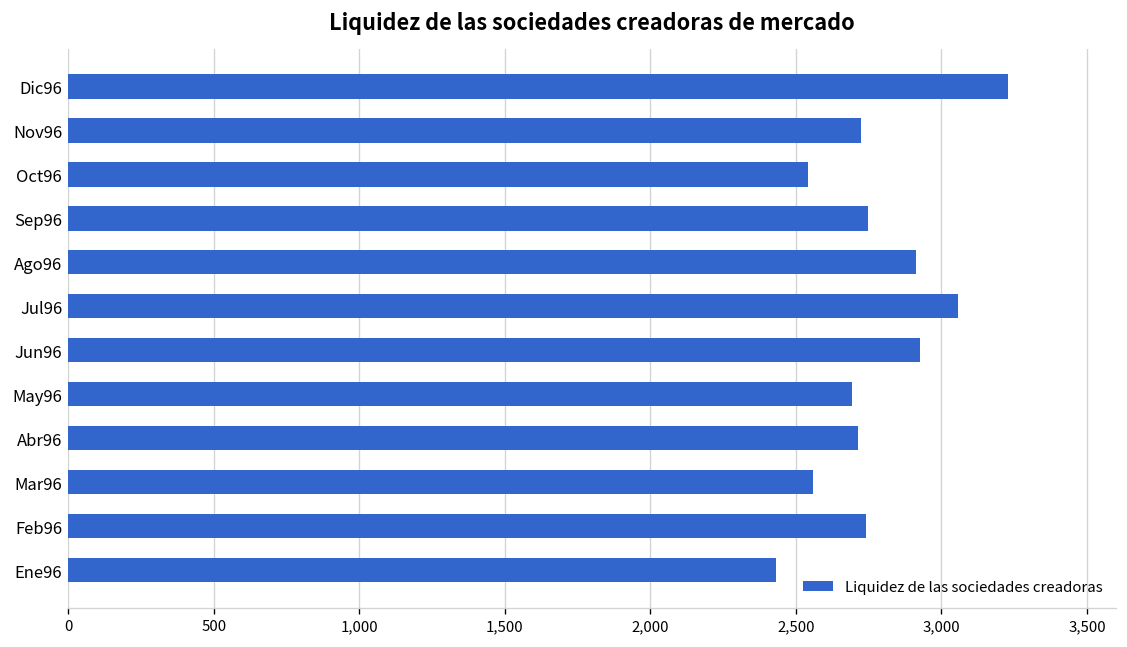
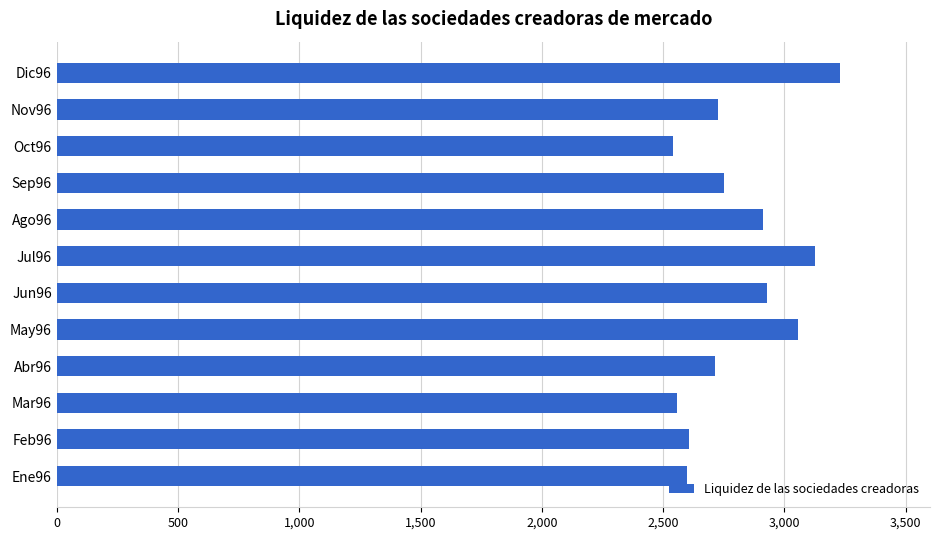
  {
    "Dic96": "3,230",
    "Nov96": "2,730",
    "Oct96": "2,540",
    "Sep96": "2,750",
    "Ago96": "2,910",
-   "Jul96": "3,060",
+   "Jul96": "3,130",
    "Jun96": "2,930",
-   "May96": "2,690",
+   "May96": "3,060",
    "Abr96": "2,720",
    "Mar96": "2,560",
-   "Feb96": "2,740",
-   "Ene96": "2,430"
+   "Feb96": "2,610",
+   "Ene96": "2,600"
  }
